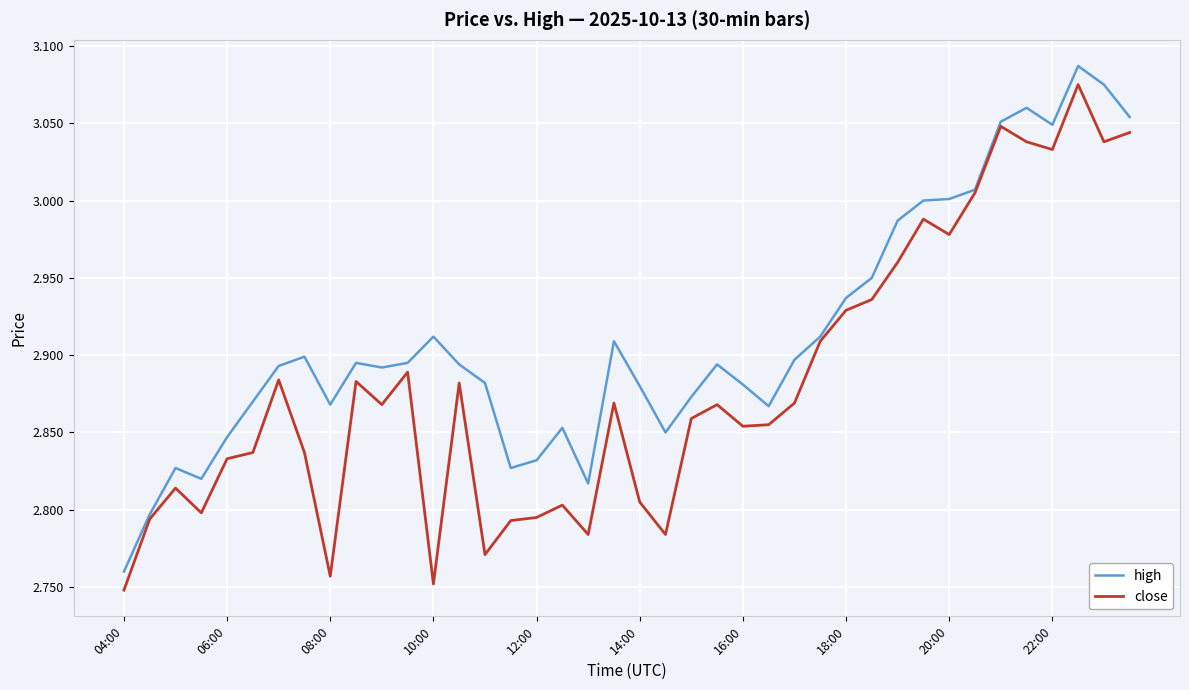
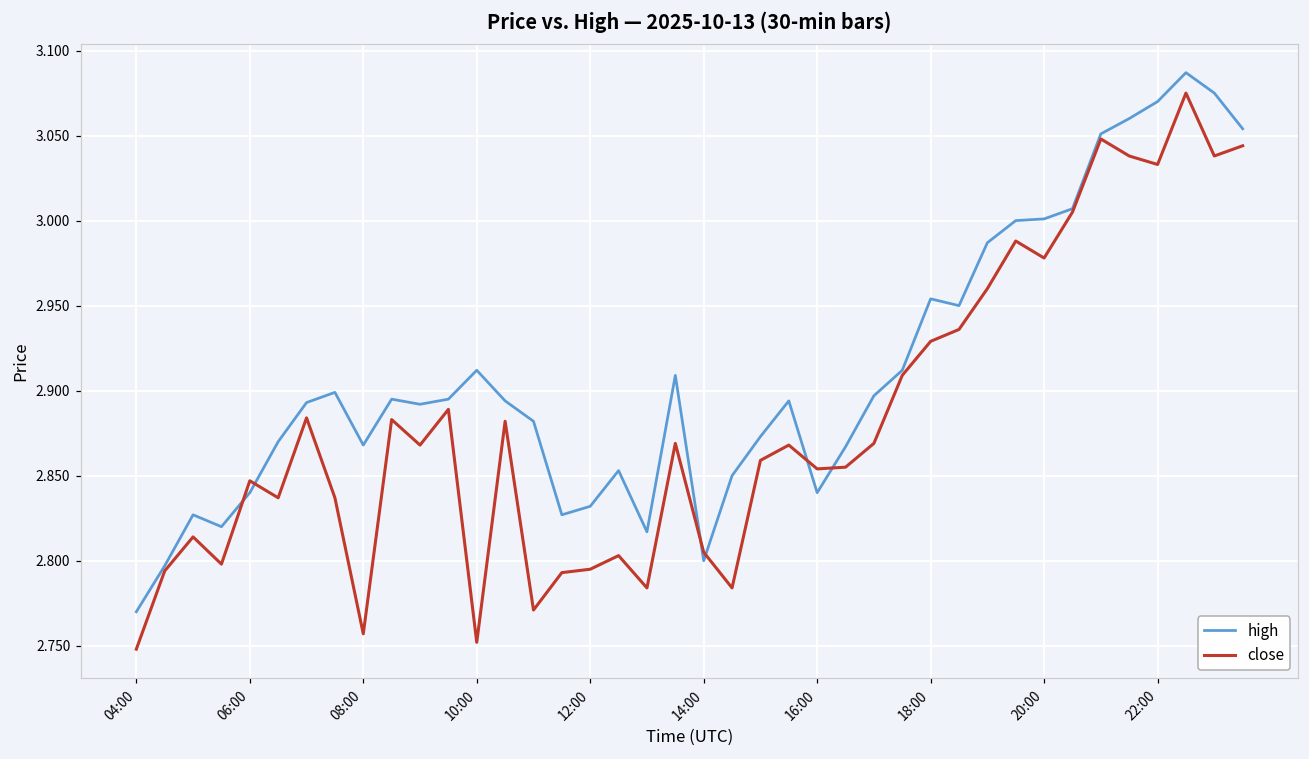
  {
    "high": {
-     "04:00": 2.76,
-     "06:00": 2.847,
+     "04:00": 2.77,
+     "06:00": 2.840,
      "08:00": 2.868,
      "10:00": 2.912,
      "12:00": 2.832,
-     "14:00": 2.88,
-     "16:00": 2.881,
-     "18:00": 2.937,
+     "14:00": 2.80,
+     "16:00": 2.840,
+     "18:00": 2.954,
      "20:00": 3.001,
-     "22:00": 3.049
+     "22:00": 3.070
    },
    "close": {
      "04:00": 2.748,
-     "06:00": 2.833,
+     "06:00": 2.847,
      "08:00": 2.757,
      "10:00": 2.752,
      "12:00": 2.795,
      "14:00": 2.805,
      "16:00": 2.854,
      "18:00": 2.929,
      "20:00": 2.978,
      "22:00": 3.033
    }
  }
